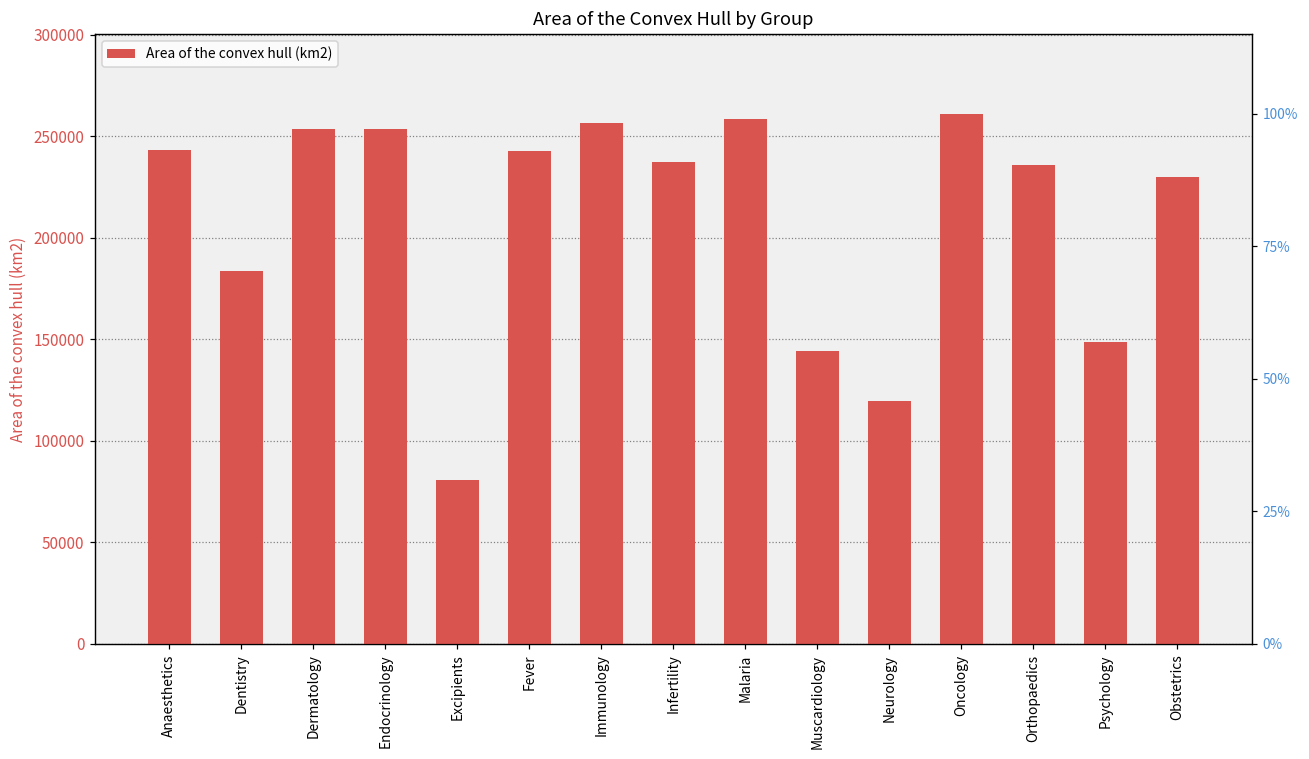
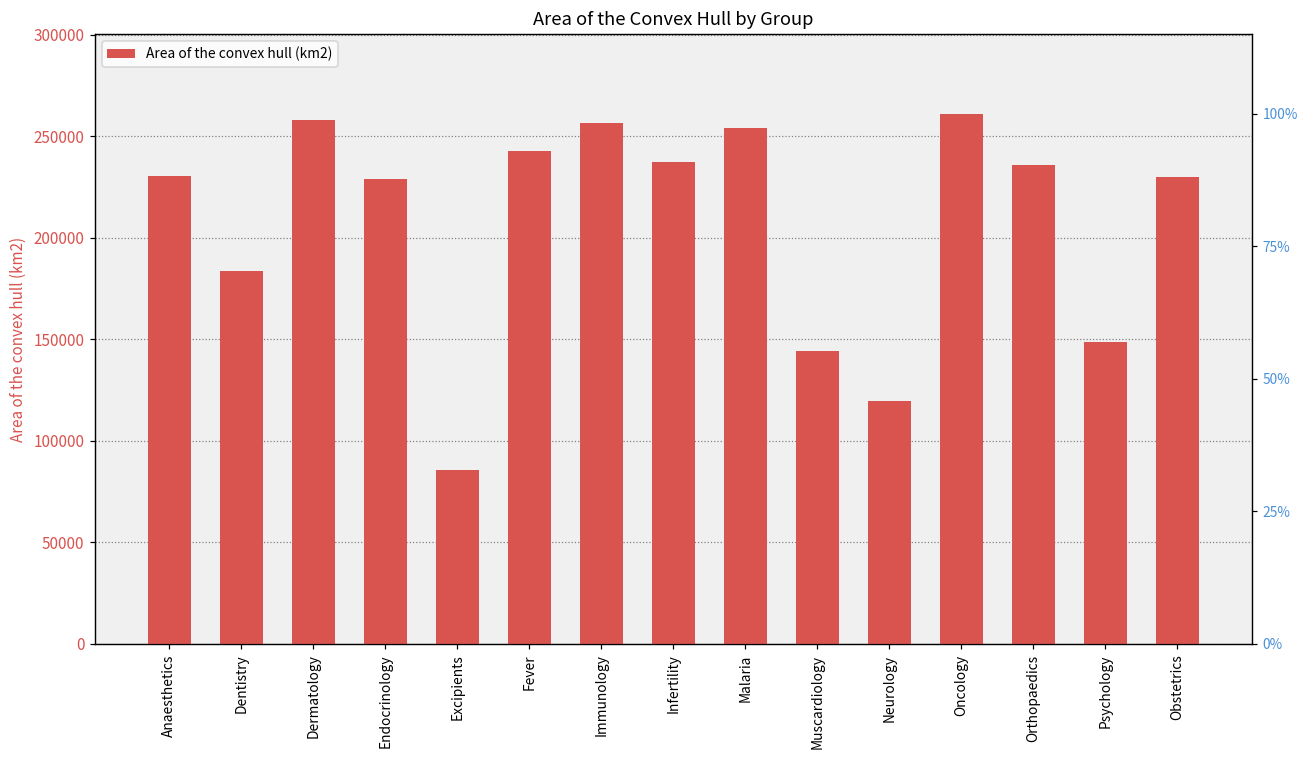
  {
-   "Anaesthetics": 243000,
+   "Anaesthetics": 230000,
    "Dentistry": 184000,
-   "Dermatology": 253000,
-   "Endocrinology": 254000,
-   "Excipients": 81000,
+   "Dermatology": 258000,
+   "Endocrinology": 229000,
+   "Excipients": 86000,
    "Fever": 243000,
    "Immunology": 256000,
    "Infertility": 237000,
-   "Malaria": 259000,
+   "Malaria": 254000,
    "Muscardiology": 144000,
    "Neurology": 119000,
    "Oncology": 261000,
    "Orthopaedics": 236000,
    "Psychology": 149000,
    "Obstetrics": 230000
  }
